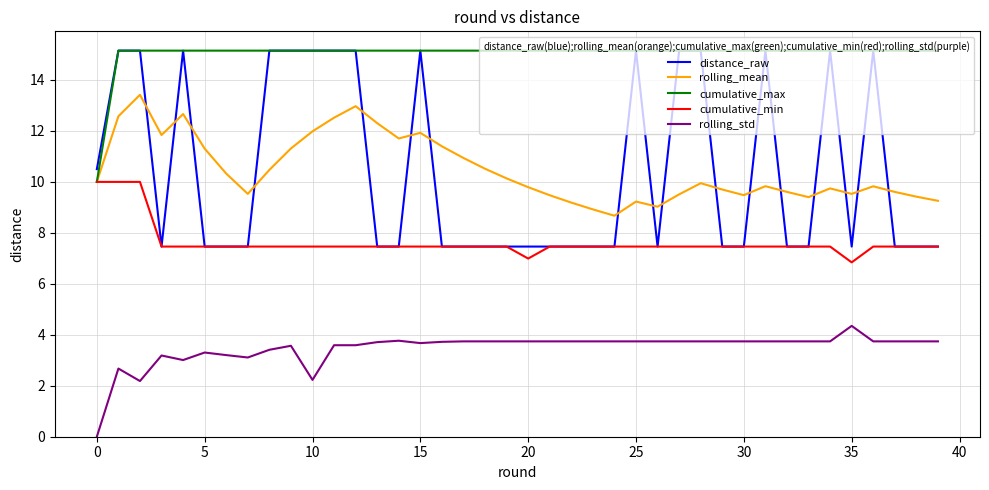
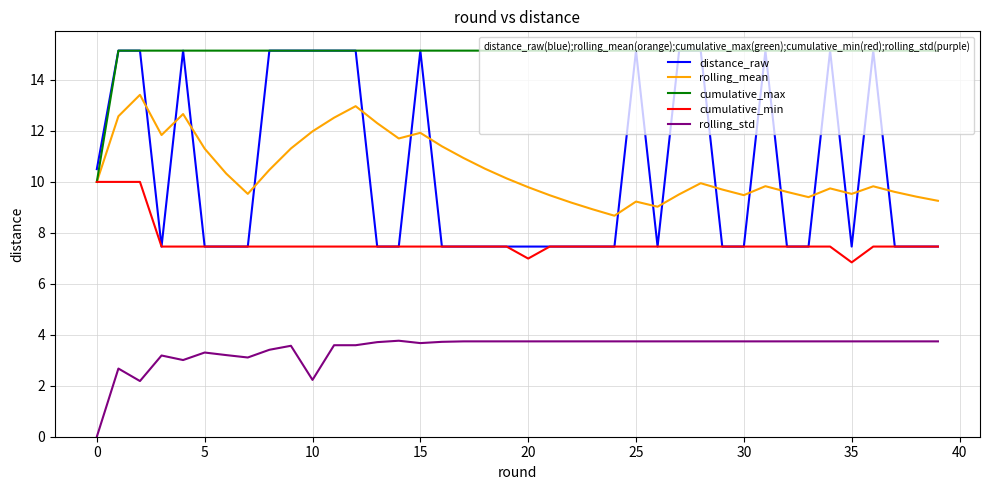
  {
    "distance_raw": {
      "0": 10.5,
      "20": 7.5,
      "35": 7.5
    },
    "rolling_mean": {
      "5": 11.3,
      "10": 12.0,
      "15": 11.9,
      "20": 9.8,
      "25": 9.2,
      "30": 9.5,
      "35": 9.5
    },
    "cumulative_max": {
      "5": 15.2
    },
    "cumulative_min": {
      "10": 7.5,
      "15": 7.5,
      "20": 7.0,
      "25": 7.5,
      "35": 6.8
    },
    "rolling_std": {
      "0": 0.0,
      "5": 3.3,
      "10": 2.2,
      "15": 3.7,
      "20": 3.7,
      "25": 3.7,
      "30": 3.7,
-     "35": 4.3
+     "35": 3.7
    }
  }
